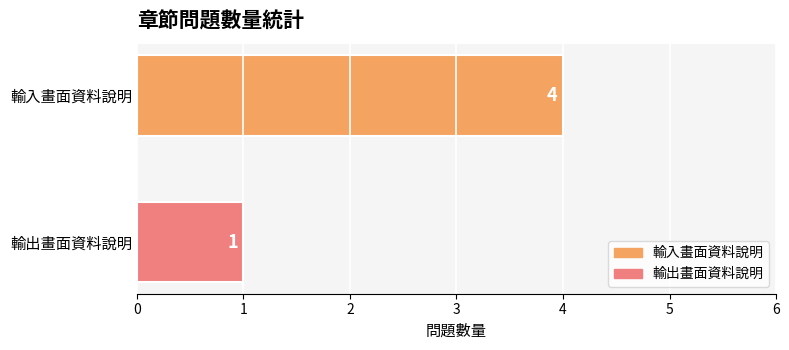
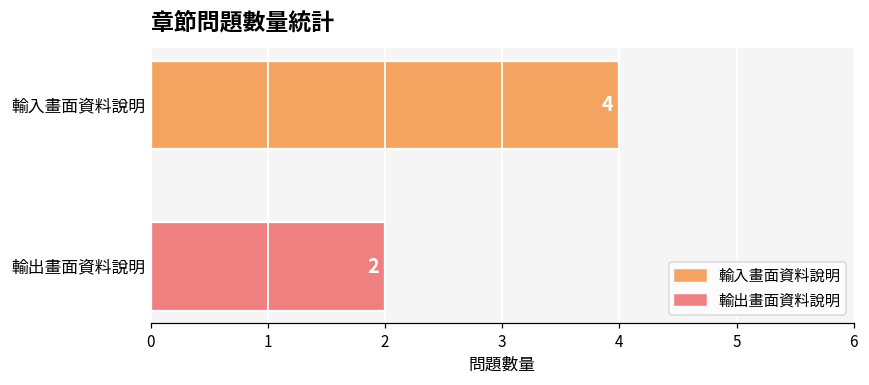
  {
    "輸入畫面資料說明": 4,
-   "輸出畫面資料說明": 1
+   "輸出畫面資料說明": 2
  }
